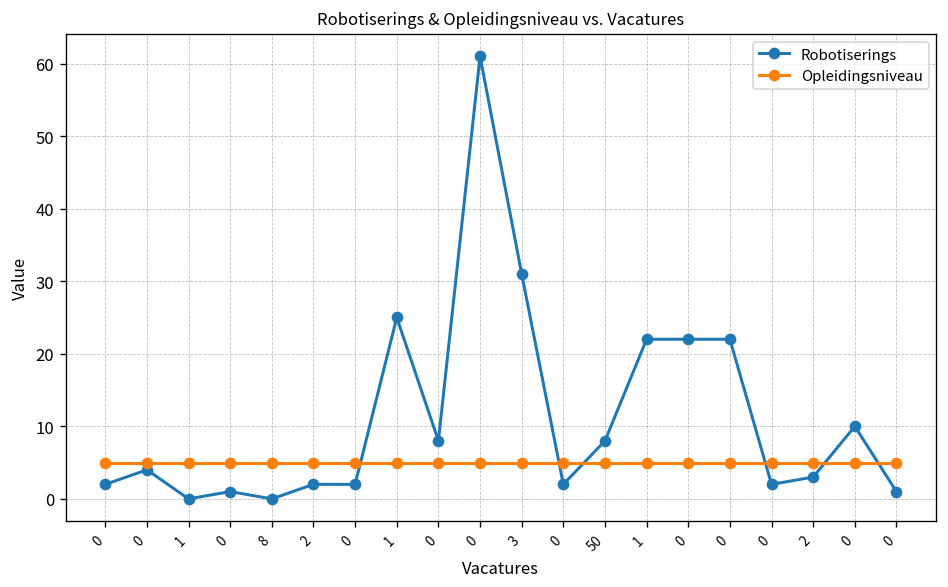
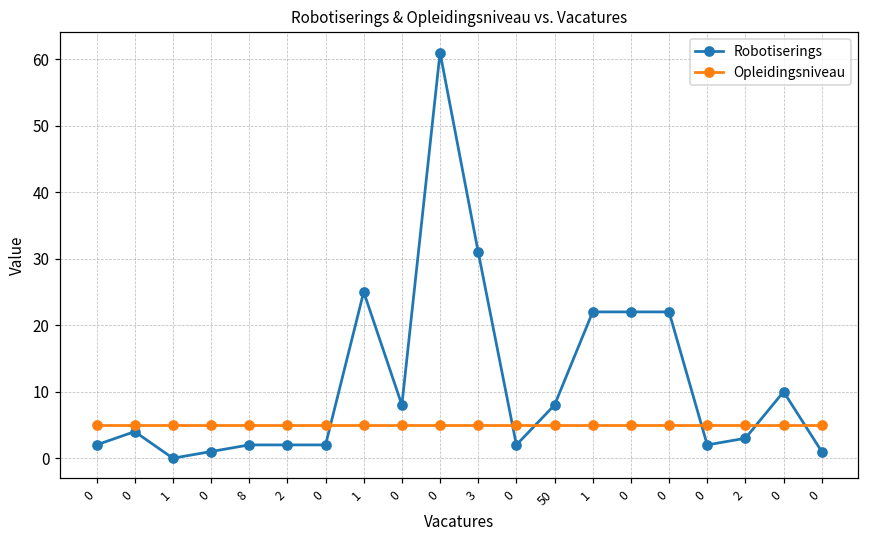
  {
    "Robotiserings": {
-     "8": 0,
+     "8": 2,
      "3": 31,
      "50": 8
    },
    "Opleidingsniveau": {
      "8": 5,
      "3": 5,
      "50": 5
    }
  }
